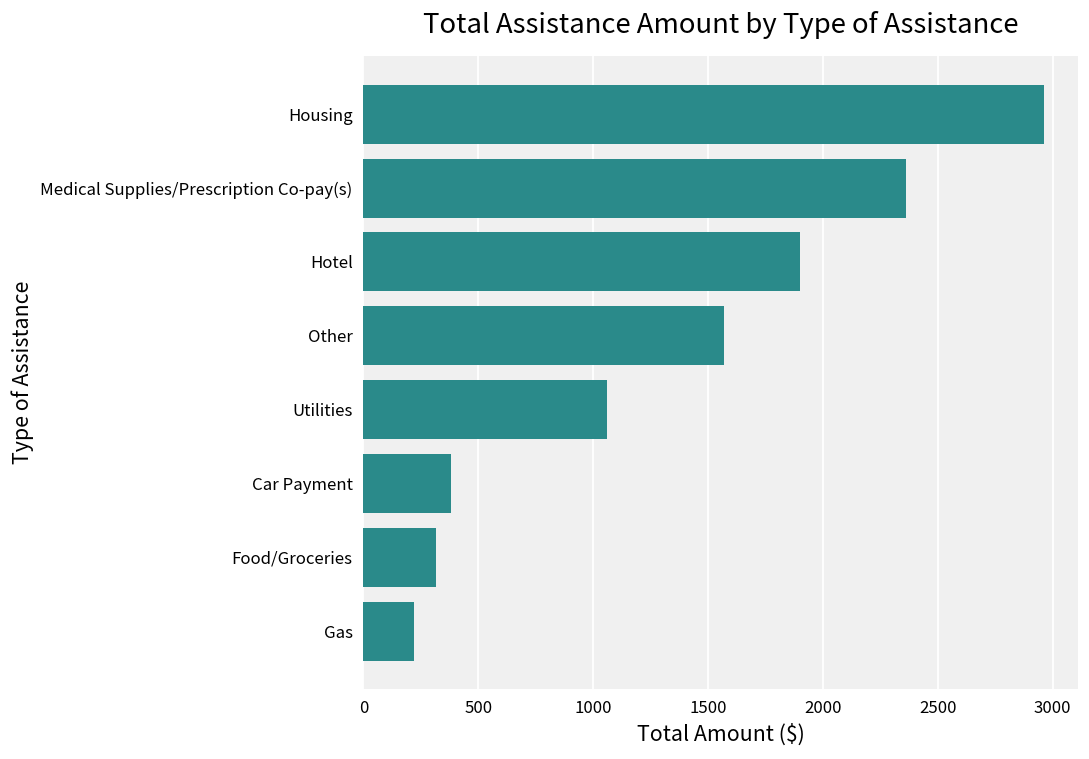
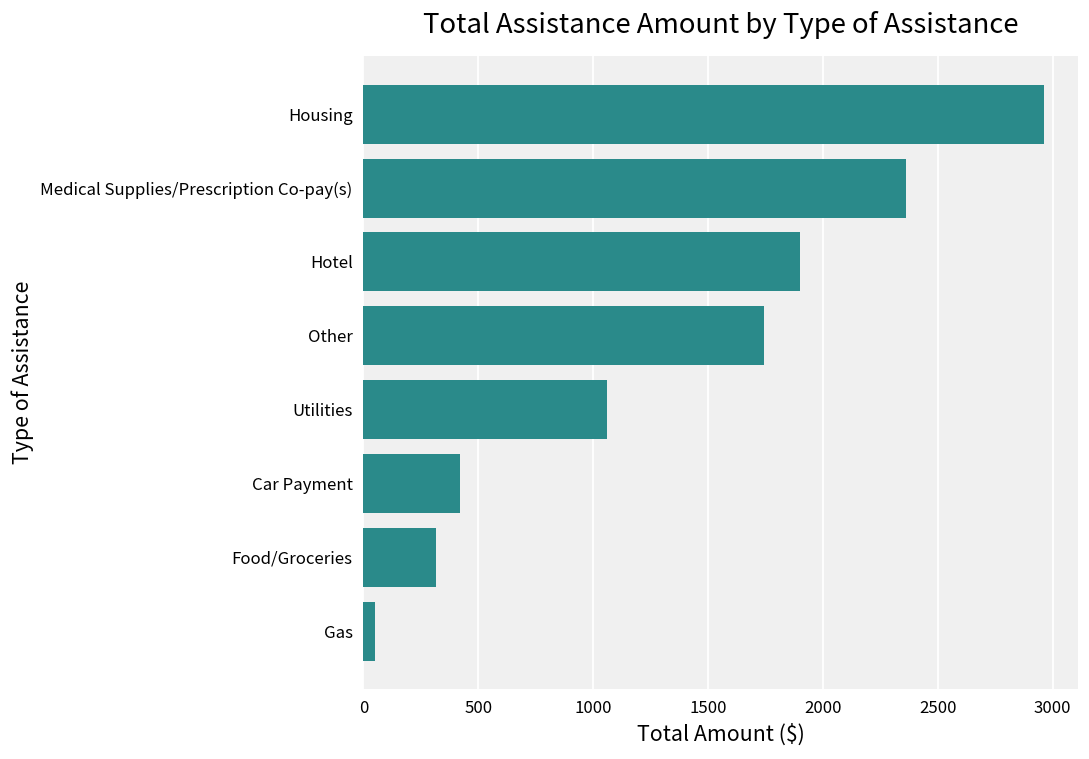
  {
    "Housing": 2960,
    "Medical Supplies/Prescription Co-pay(s)": 2360,
    "Hotel": 1900,
-   "Other": 1570,
+   "Other": 1740,
    "Utilities": 1060,
-   "Car Payment": 380,
+   "Car Payment": 420,
    "Food/Groceries": 320,
-   "Gas": 220
+   "Gas": 50
  }
